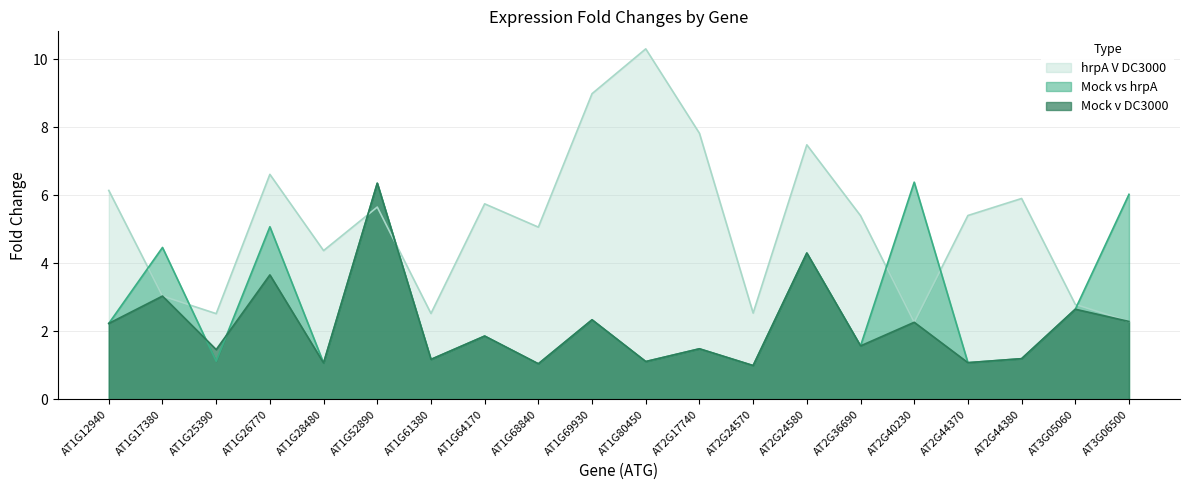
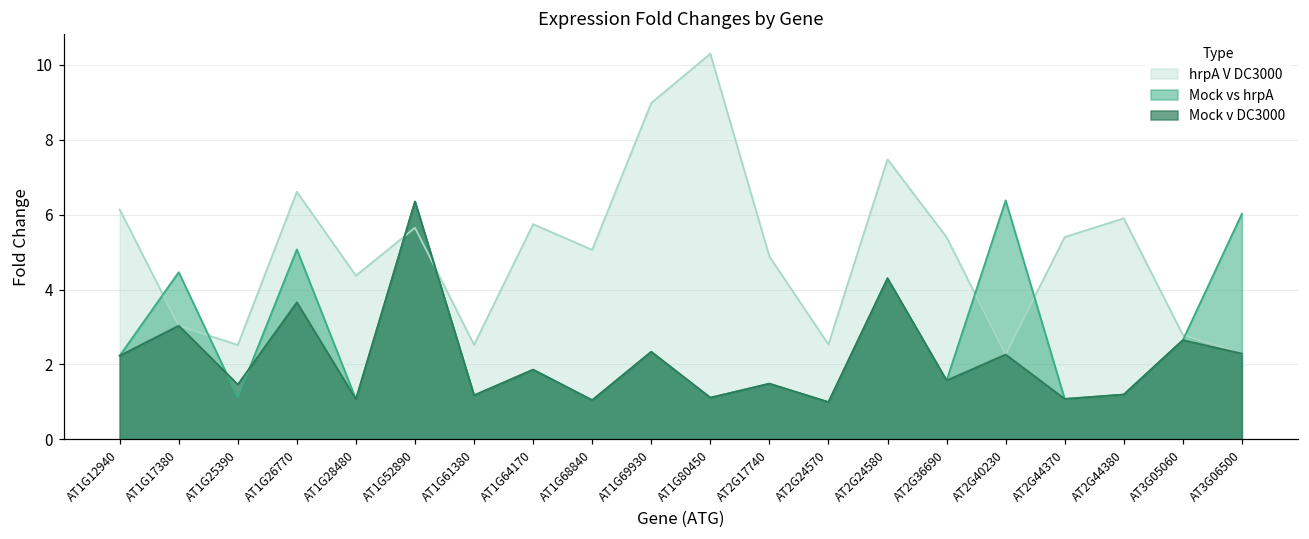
  {
    "hrpA V DC3000": {
      "AT1G12940": 6.1,
      "AT1G25390": 2.5,
      "AT1G26770": 6.6,
      "AT1G28480": 4.4,
      "AT1G52890": 5.7,
      "AT1G61380": 2.5,
      "AT1G64170": 5.7,
      "AT1G68840": 5.1,
      "AT1G69930": 9.0,
      "AT1G80450": 10.3,
-     "AT2G17740": 7.8,
+     "AT2G17740": 4.9,
      "AT2G24570": 2.5,
      "AT2G24580": 7.5,
      "AT2G36690": 5.4,
      "AT2G44370": 5.4,
      "AT2G44380": 5.9,
      "AT3G05060": 2.8
    },
    "Mock vs hrpA": {
      "AT1G17380": 4.5,
      "AT1G25390": 1.1,
      "AT1G26770": 5.1,
      "AT2G40230": 6.4,
      "AT3G06500": 6.0
    },
    "Mock v DC3000": {
      "AT1G25390": 1.5,
      "AT1G26770": 3.7
    }
  }
